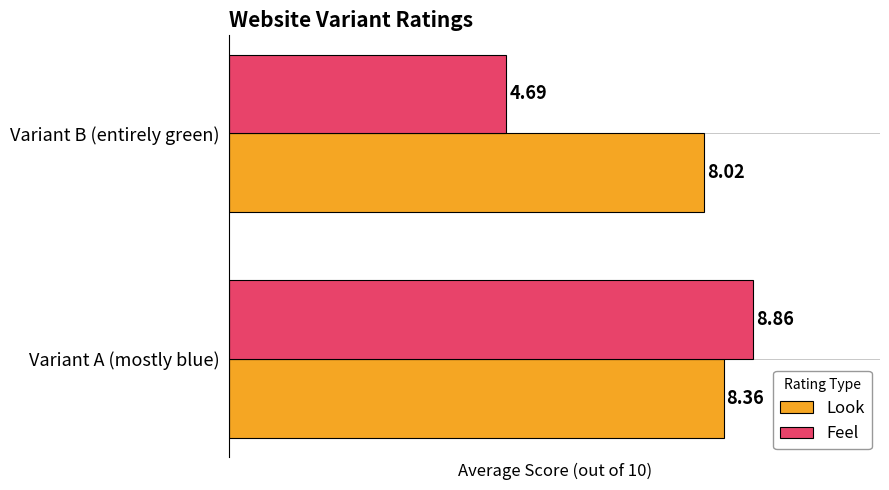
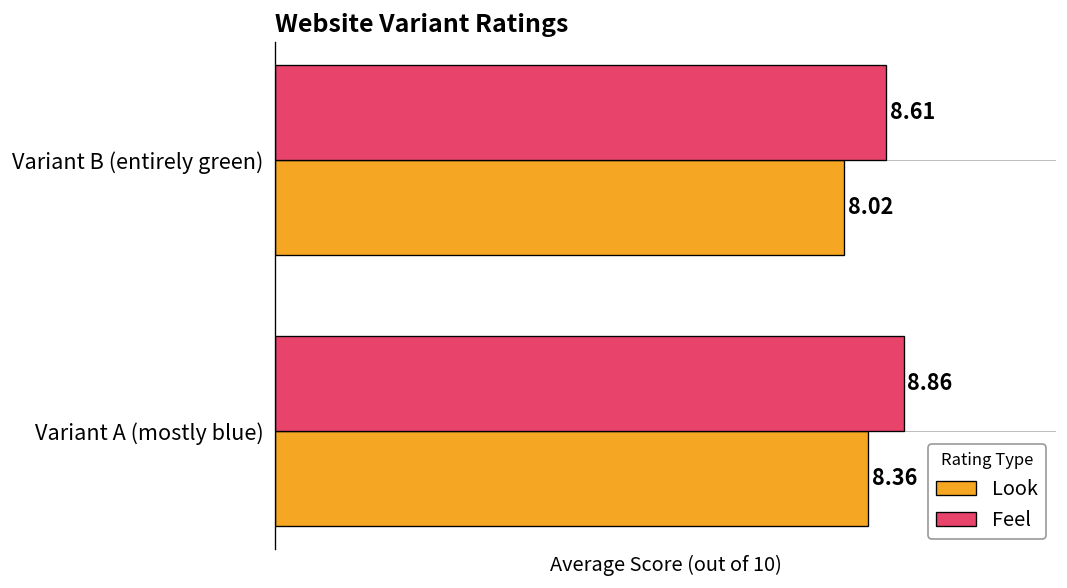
  {
    "Look": {
      "Variant B (entirely green)": 8.02,
      "Variant A (mostly blue)": 8.36
    },
    "Feel": {
-     "Variant B (entirely green)": 4.69,
+     "Variant B (entirely green)": 8.61,
      "Variant A (mostly blue)": 8.86
    }
  }
